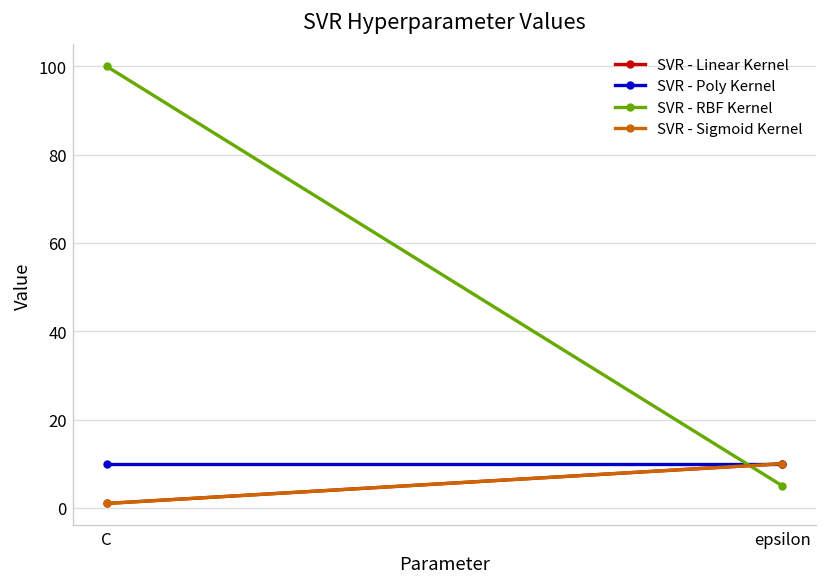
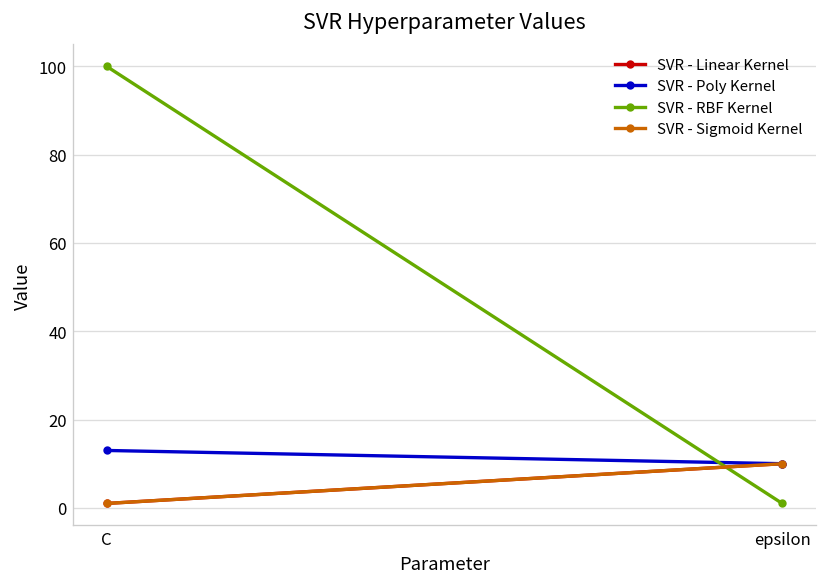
  {
    "SVR - Sigmoid Kernel": {
      "C": 1
    },
    "SVR - Poly Kernel": {
-     "C": 10
+     "C": 13
    },
    "SVR - RBF Kernel": {
      "C": 100,
-     "epsilon": 5
+     "epsilon": 1
    }
  }
